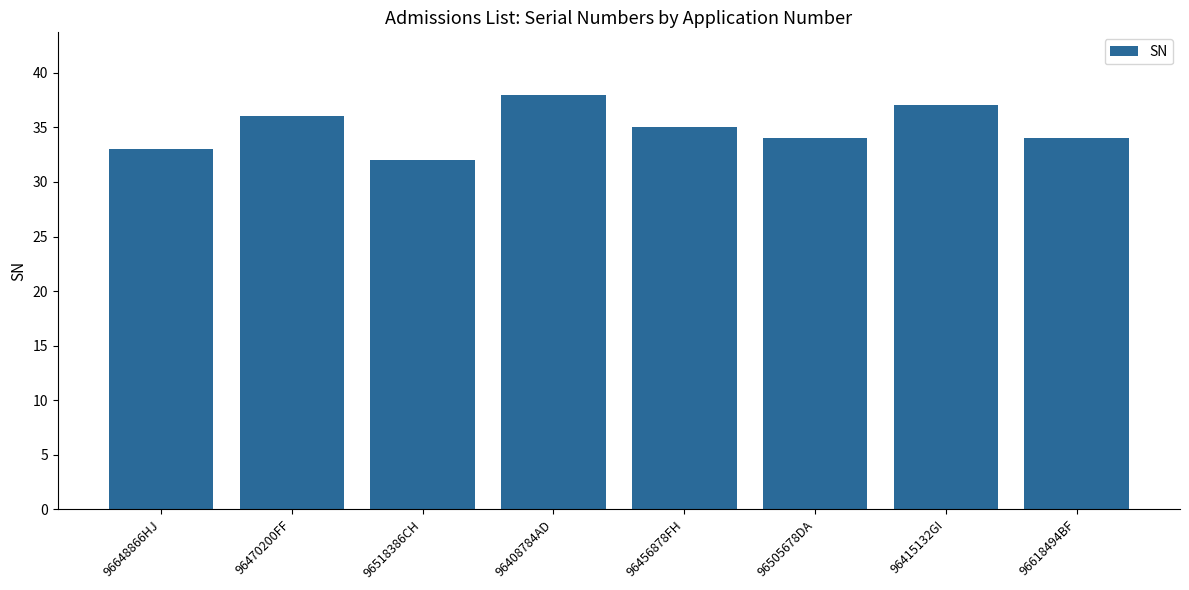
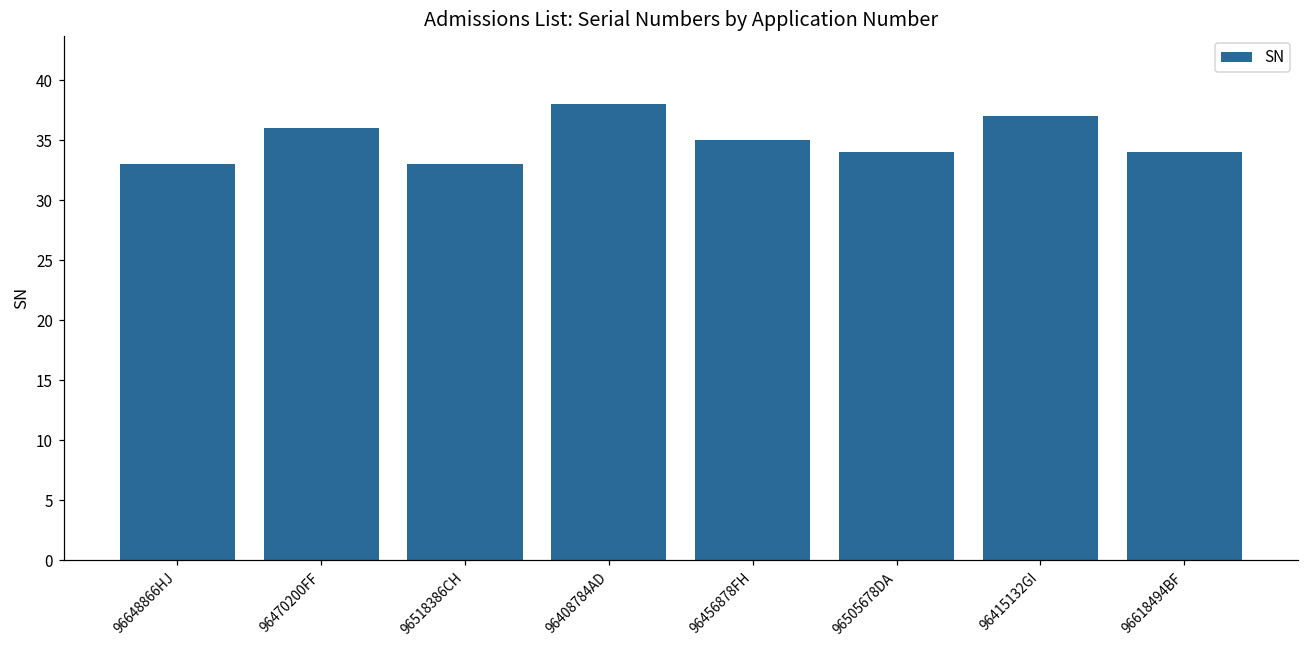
  {
    "96648866HJ": 33,
    "96470200FF": 36,
-   "96518386CH": 32,
+   "96518386CH": 33,
    "96408784AD": 38,
    "96456878FH": 35,
    "96505678DA": 34,
    "96415132GI": 37,
    "96618494BF": 34
  }
